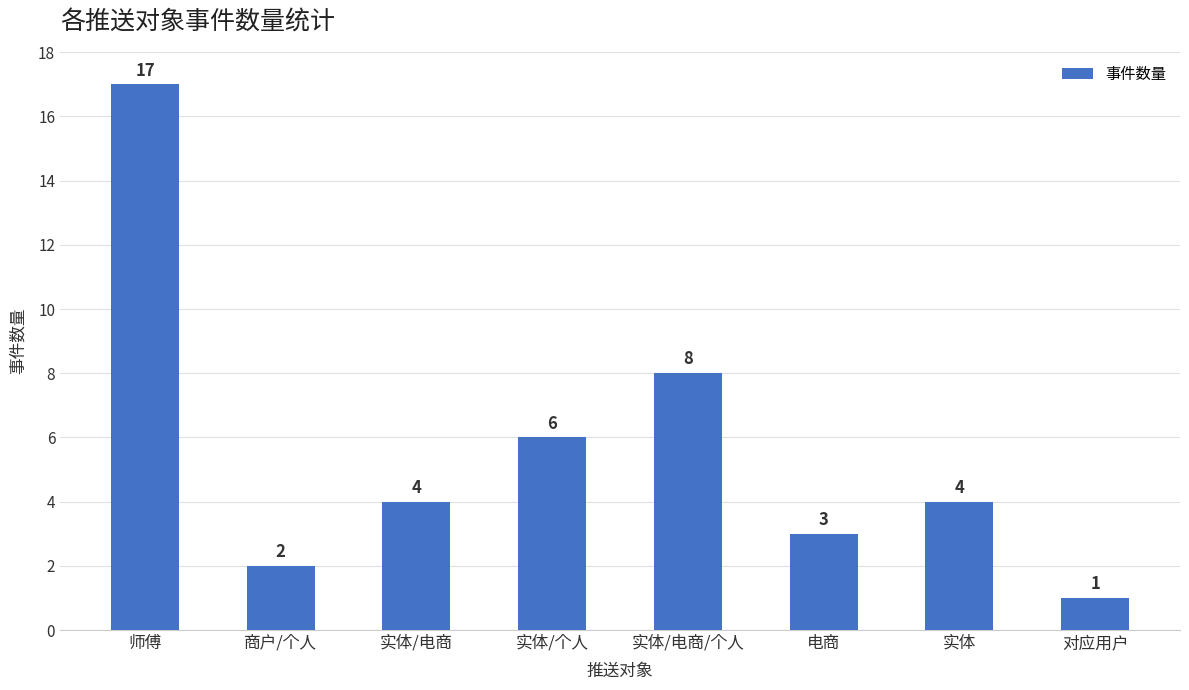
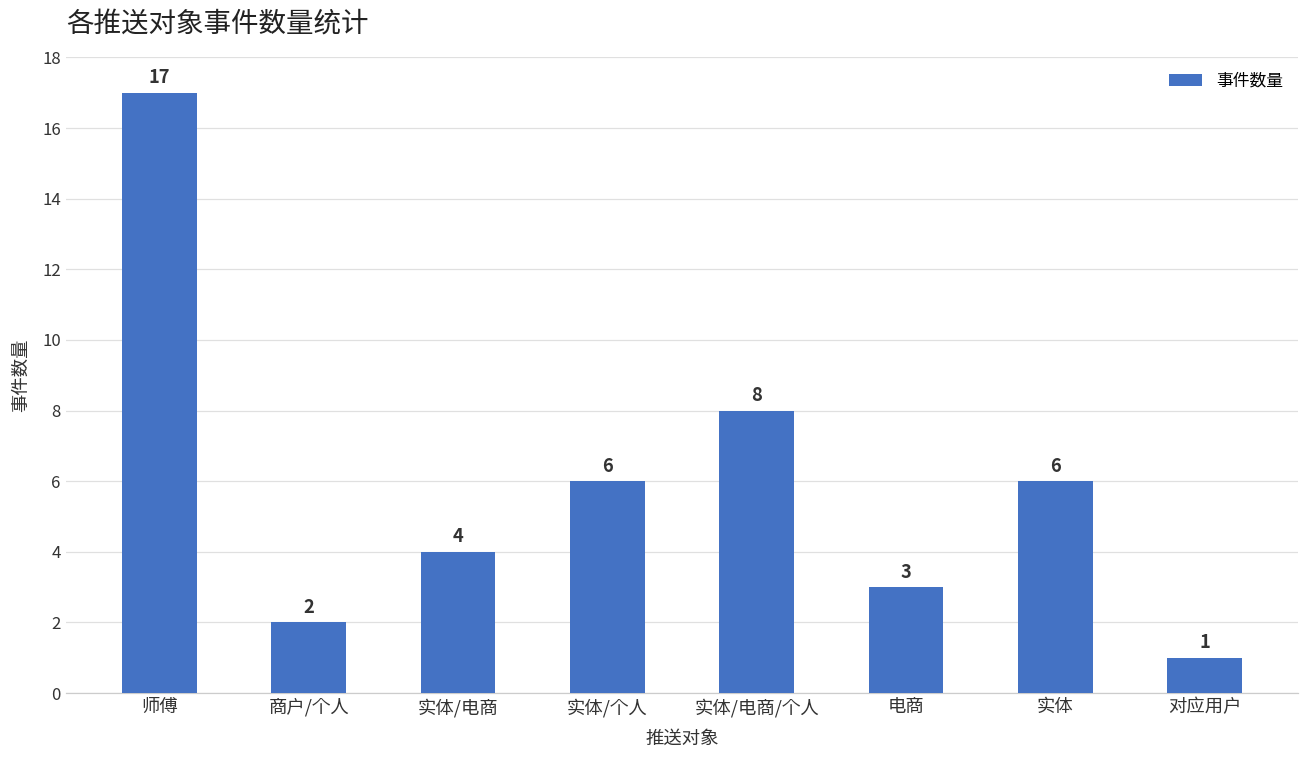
  {
    "师傅": 17,
    "商户/个人": 2,
    "实体/电商": 4,
    "实体/个人": 6,
    "实体/电商/个人": 8,
    "电商": 3,
-   "实体": 4,
+   "实体": 6,
    "对应用户": 1
  }
